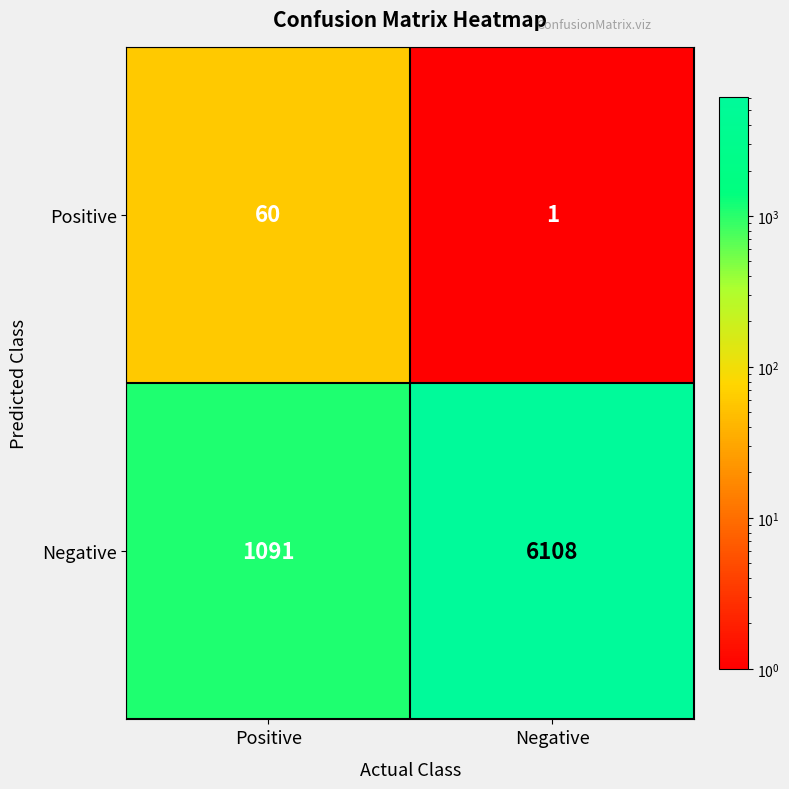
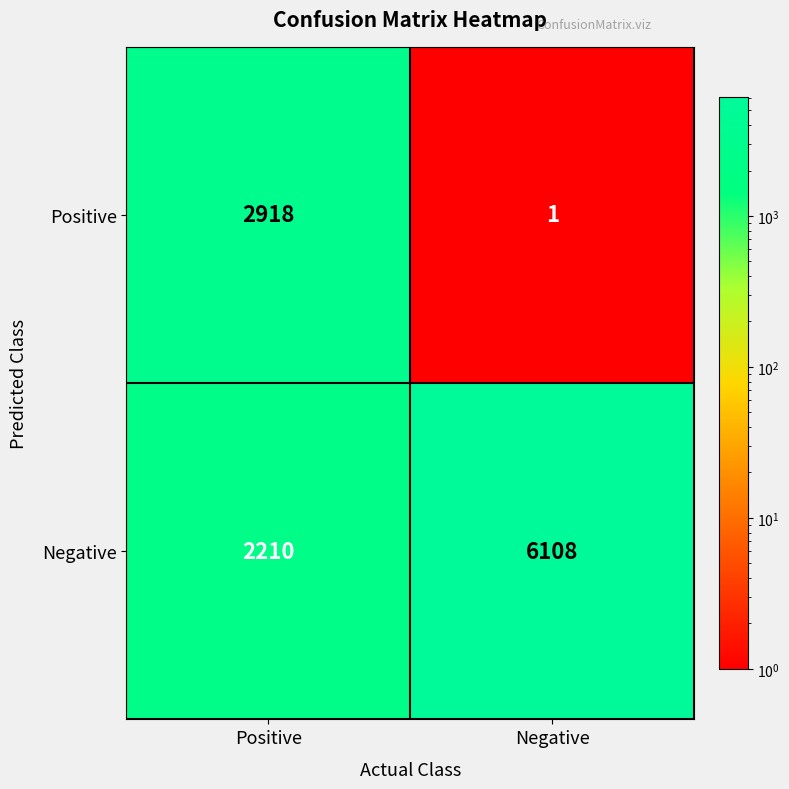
  {
    "Positive": {
-     "Positive": 60,
+     "Positive": 2918,
      "Negative": 1
    },
    "Negative": {
-     "Positive": 1091,
+     "Positive": 2210,
      "Negative": 6108
    }
  }
